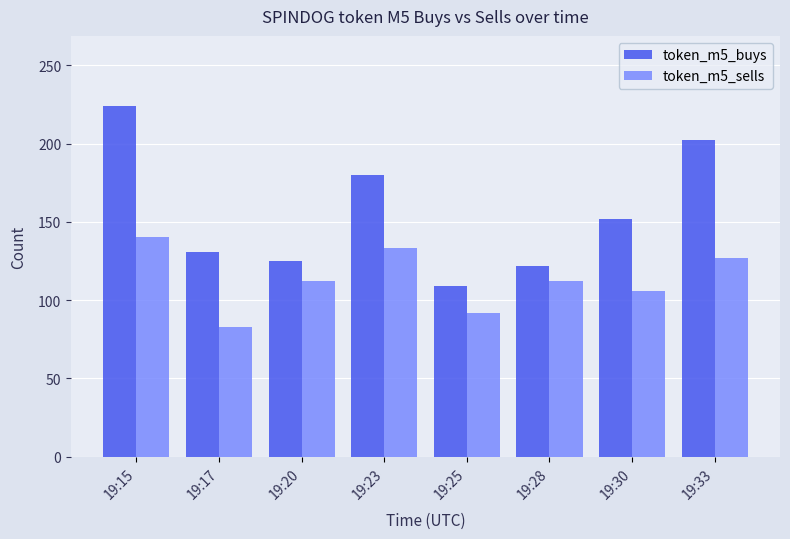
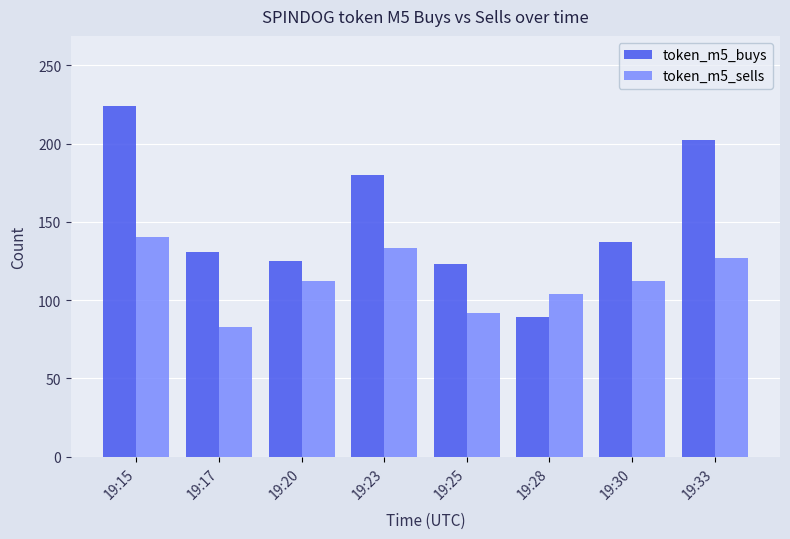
  {
    "token_m5_buys": {
      "19:15": 224,
      "19:17": 131,
      "19:20": 125,
      "19:23": 180,
-     "19:25": 109,
-     "19:28": 122,
-     "19:30": 152,
+     "19:25": 123,
+     "19:28": 89,
+     "19:30": 137,
      "19:33": 202
    },
    "token_m5_sells": {
      "19:15": 140,
      "19:17": 83,
      "19:20": 112,
      "19:23": 133,
      "19:25": 92,
-     "19:28": 112,
-     "19:30": 106,
+     "19:28": 104,
+     "19:30": 112,
      "19:33": 127
    }
  }
